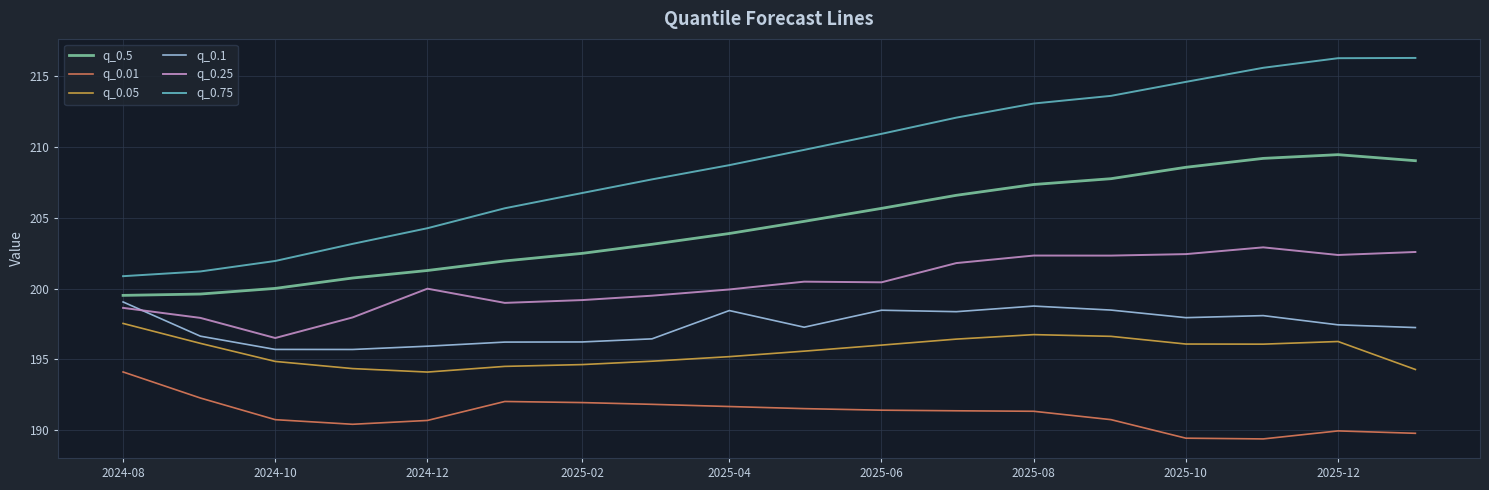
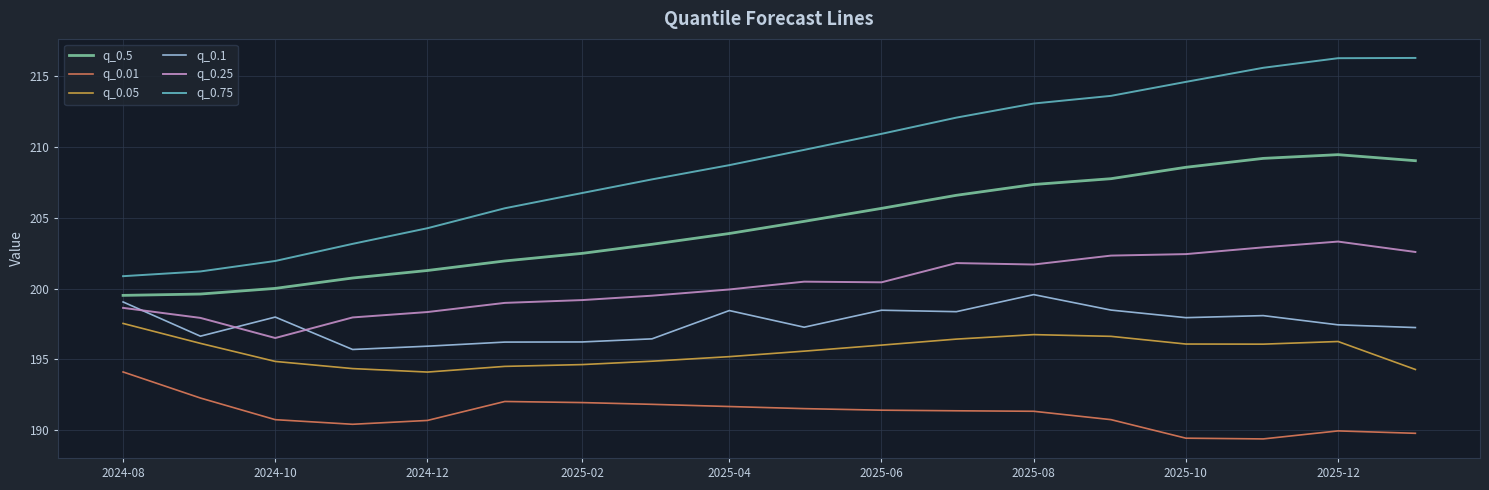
  {
    "q_0.1": {
      "2024-08": 199.1,
-     "2024-10": 195.7,
+     "2024-10": 198.0,
      "2024-12": 195.9,
      "2025-02": 196.2,
      "2025-04": 198.4,
      "2025-06": 198.5,
-     "2025-08": 198.8,
+     "2025-08": 199.6,
      "2025-10": 197.9,
      "2025-12": 197.4
    },
    "q_0.25": {
      "2024-08": 198.6,
      "2024-10": 196.5,
-     "2024-12": 200.0,
+     "2024-12": 198.3,
      "2025-02": 199.2,
      "2025-04": 199.9,
      "2025-06": 200.4,
-     "2025-08": 202.3,
+     "2025-08": 201.7,
      "2025-10": 202.4,
-     "2025-12": 202.4
+     "2025-12": 203.3
    }
  }
